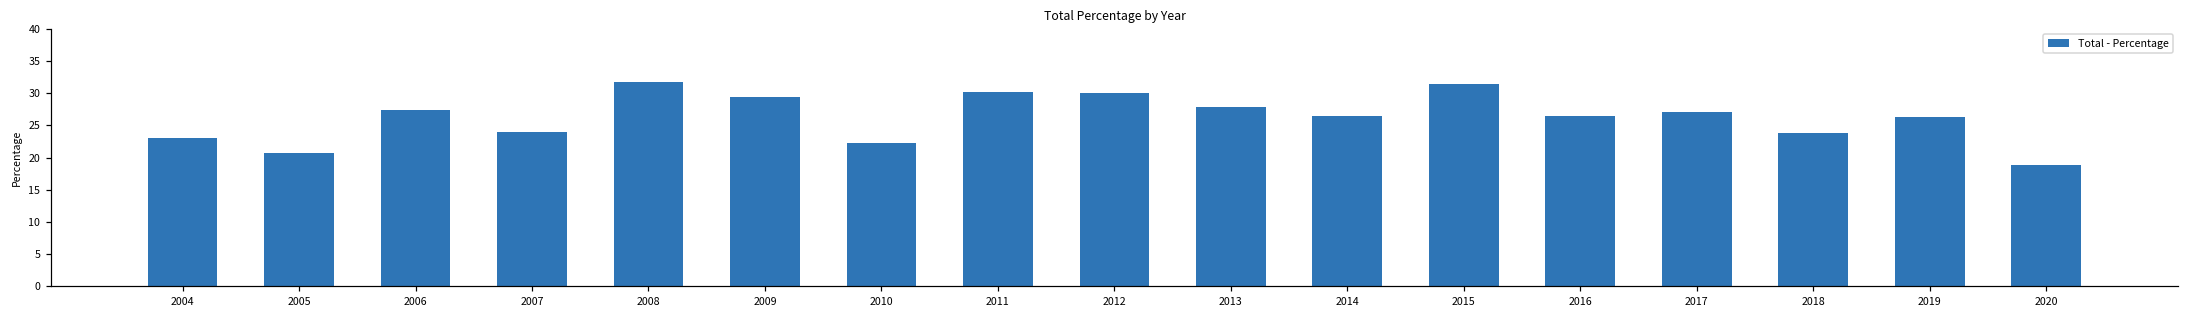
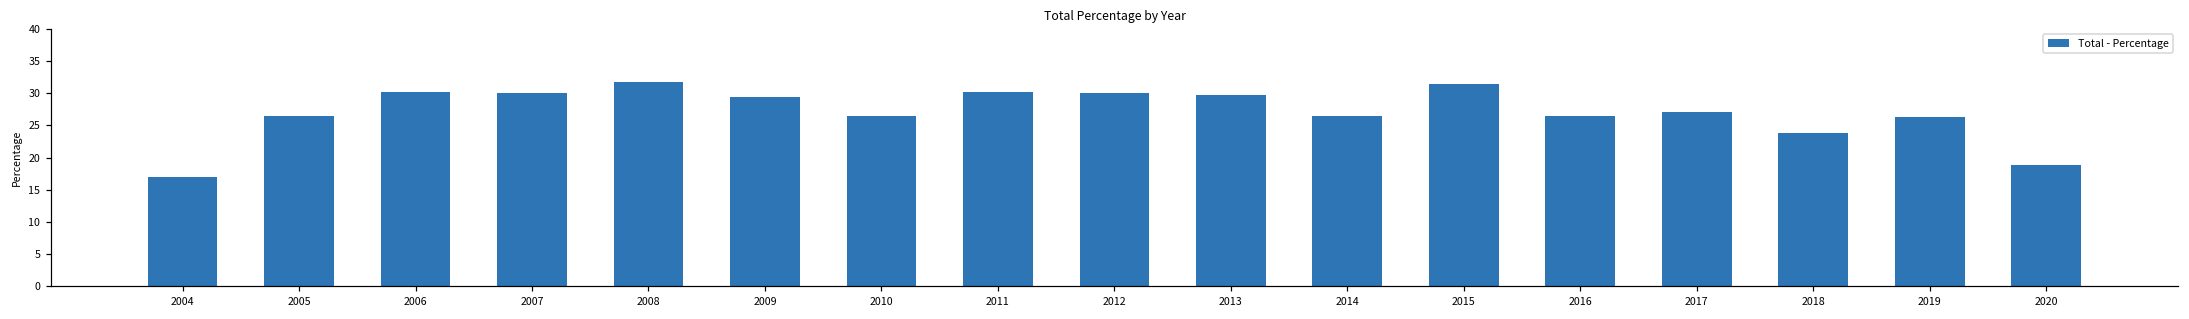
  {
-   "2004": 23,
-   "2005": 21,
-   "2006": 27,
-   "2007": 24,
+   "2004": 17,
+   "2005": 27,
+   "2006": 30,
+   "2007": 30,
    "2008": 32,
    "2009": 30,
-   "2010": 22,
+   "2010": 27,
    "2011": 30,
    "2012": 30,
-   "2013": 28,
+   "2013": 30,
    "2014": 27,
    "2015": 32,
    "2016": 26,
    "2017": 27,
    "2018": 24,
    "2019": 26,
    "2020": 19
  }
